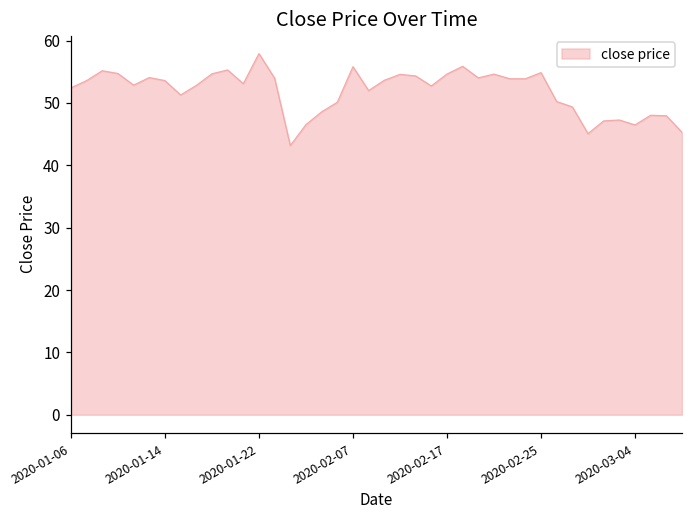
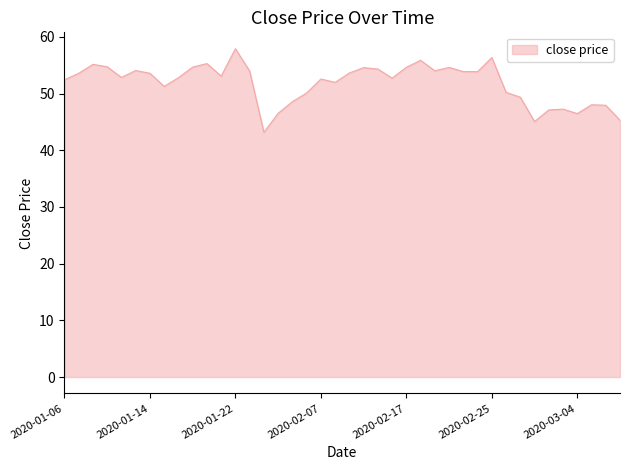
  {
    "2020-01-06": 52,
    "2020-01-14": 54,
    "2020-01-22": 58,
-   "2020-02-07": 56,
+   "2020-02-07": 53,
    "2020-02-17": 55,
-   "2020-02-25": 55,
+   "2020-02-25": 56,
    "2020-03-04": 46
  }
